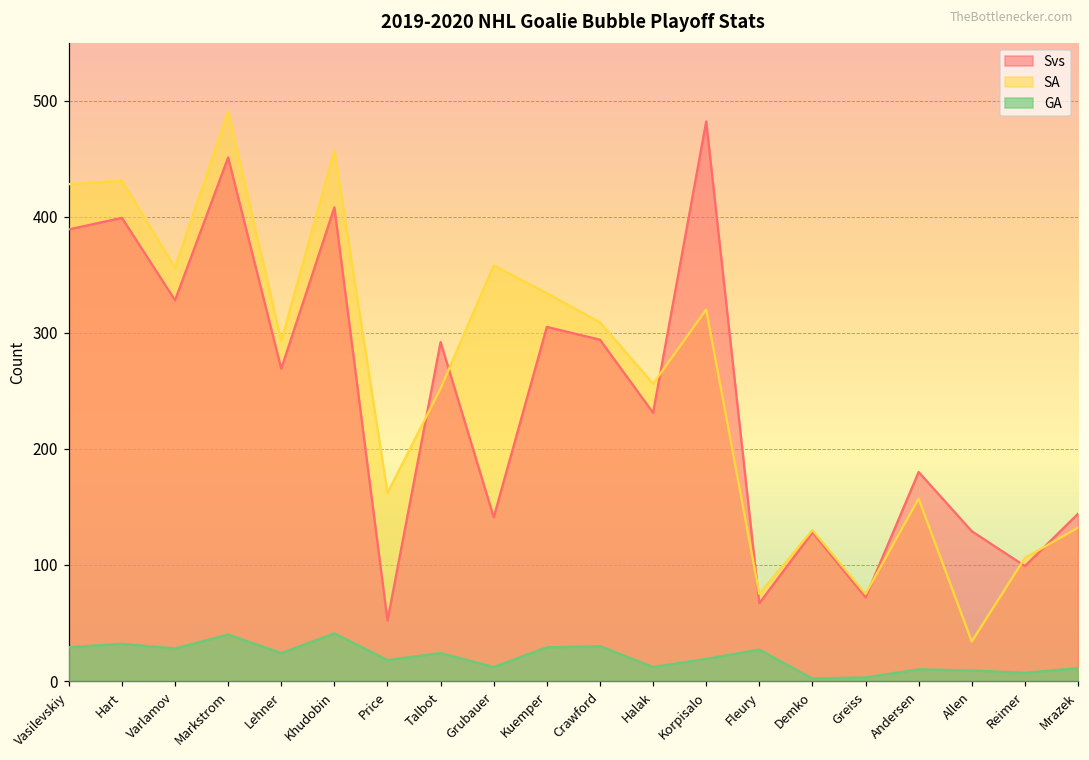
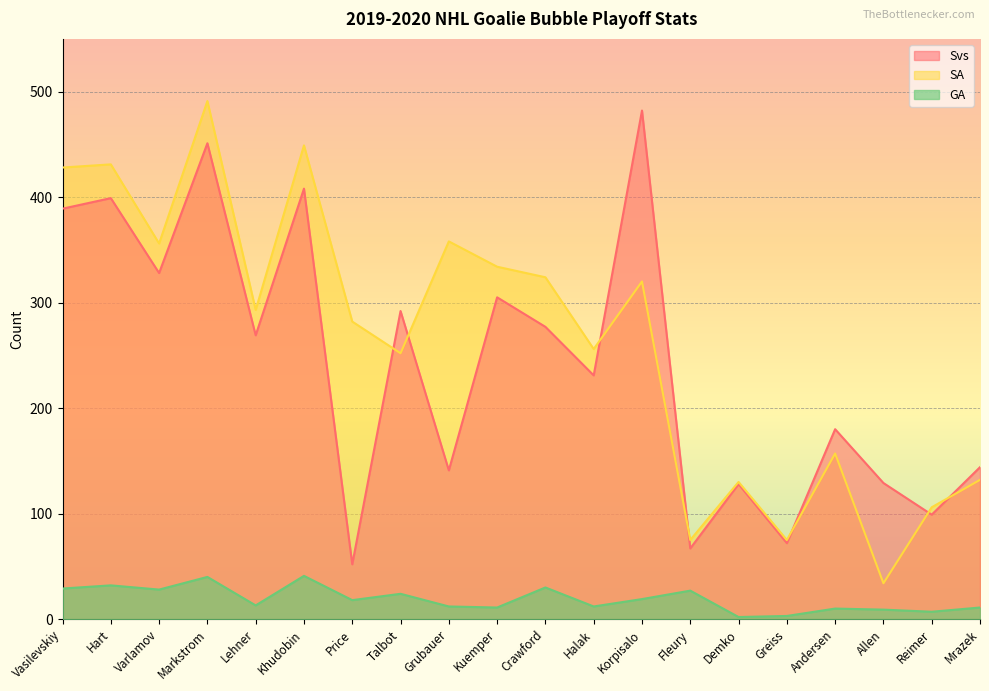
  {
    "Svs": {
      "Vasilevskiy": 389,
      "Hart": 399,
      "Varlamov": 328,
      "Markstrom": 451,
      "Lehner": 269,
      "Khudobin": 408,
      "Price": 52,
      "Talbot": 292,
      "Grubauer": 141,
      "Kuemper": 305,
-     "Crawford": 294,
+     "Crawford": 277,
      "Halak": 231,
      "Korpisalo": 482,
      "Fleury": 67,
      "Greiss": 72,
      "Andersen": 180,
      "Allen": 129,
      "Reimer": 99,
      "Mrazek": 144
    },
    "SA": {
      "Vasilevskiy": 428,
      "Hart": 431,
      "Varlamov": 356,
      "Markstrom": 491,
      "Lehner": 293,
-     "Khudobin": 457,
-     "Price": 162,
+     "Khudobin": 449,
+     "Price": 282,
      "Talbot": 252,
      "Grubauer": 358,
      "Kuemper": 334,
-     "Crawford": 309,
+     "Crawford": 324,
      "Halak": 256,
      "Korpisalo": 320,
      "Fleury": 75,
      "Greiss": 75,
      "Andersen": 157,
      "Allen": 34,
      "Reimer": 106,
      "Mrazek": 132
    },
    "GA": {
      "Vasilevskiy": 29,
      "Hart": 32,
      "Varlamov": 28,
      "Markstrom": 40,
-     "Lehner": 24,
+     "Lehner": 13,
      "Khudobin": 41,
      "Price": 18,
      "Talbot": 24,
      "Grubauer": 12,
-     "Kuemper": 29,
+     "Kuemper": 11,
      "Crawford": 30,
      "Halak": 12,
      "Korpisalo": 19,
      "Fleury": 27,
      "Demko": 2,
      "Greiss": 3,
      "Andersen": 10,
      "Allen": 9,
      "Reimer": 7,
      "Mrazek": 11
    }
  }
